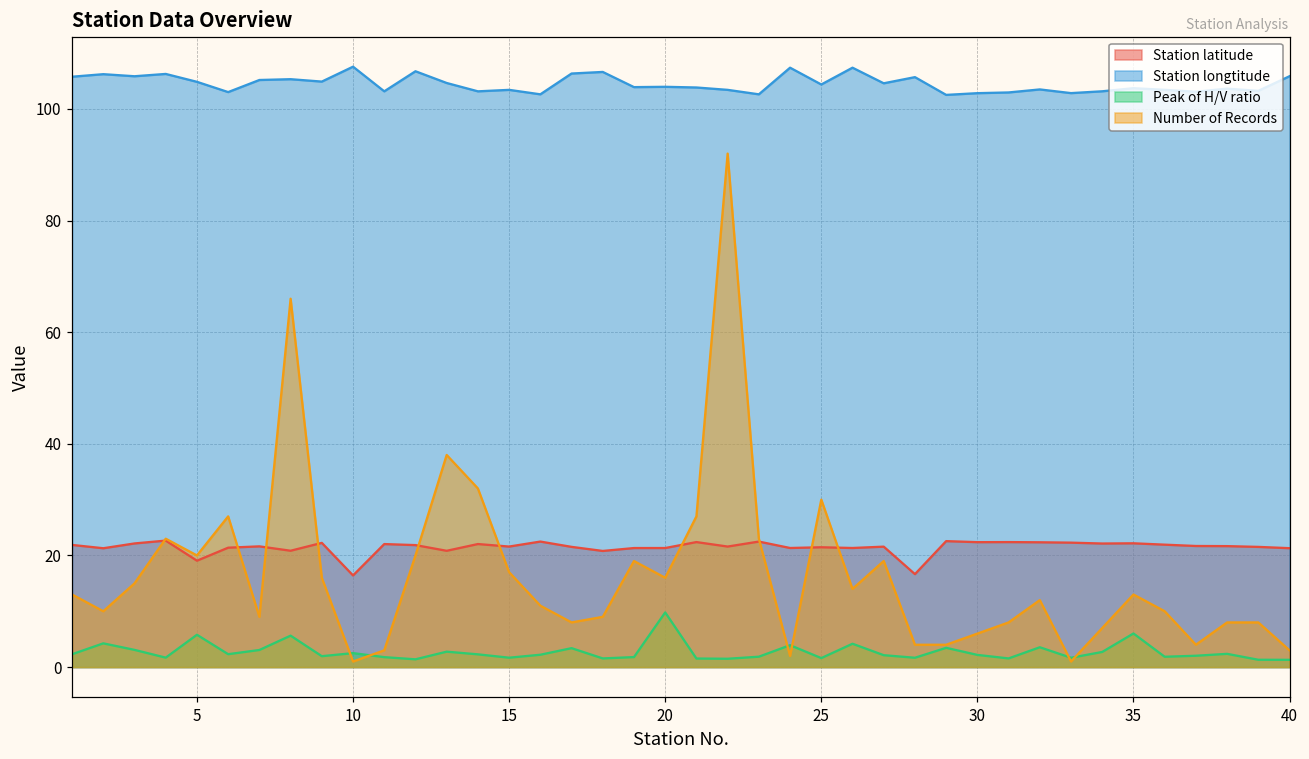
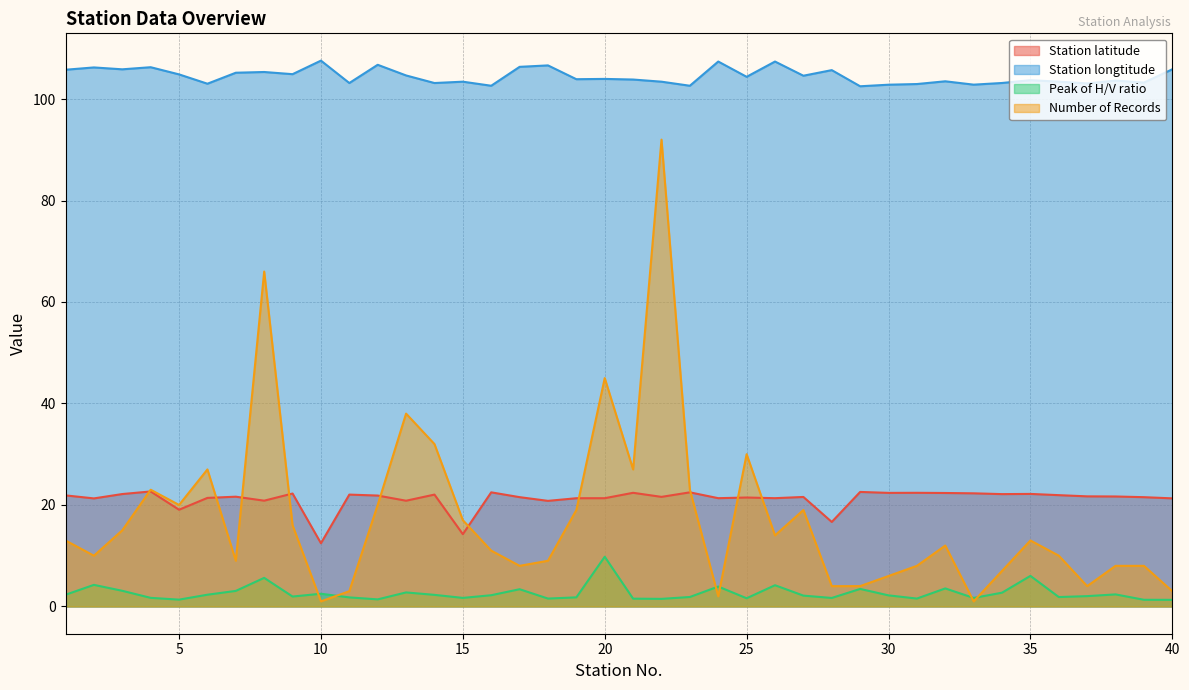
  {
    "Station latitude": {
      "5": 19,
-     "10": 16,
-     "15": 22,
+     "10": 12,
+     "15": 14,
      "20": 21,
      "25": 21,
      "30": 22,
      "35": 22,
      "40": 21
    },
    "Station longtitude": {
      "5": 105,
      "10": 108,
      "15": 103,
      "20": 104,
      "25": 104,
      "30": 103,
      "40": 106
    },
    "Peak of H/V ratio": {
-     "5": 6,
+     "5": 1,
      "10": 3,
      "15": 2,
      "20": 10,
      "25": 2,
      "30": 2,
      "35": 6,
      "40": 1
    },
    "Number of Records": {
      "5": 20,
      "10": 1,
      "15": 17,
-     "20": 16,
+     "20": 45,
      "25": 30,
      "30": 6,
      "35": 13,
      "40": 3
    }
  }
